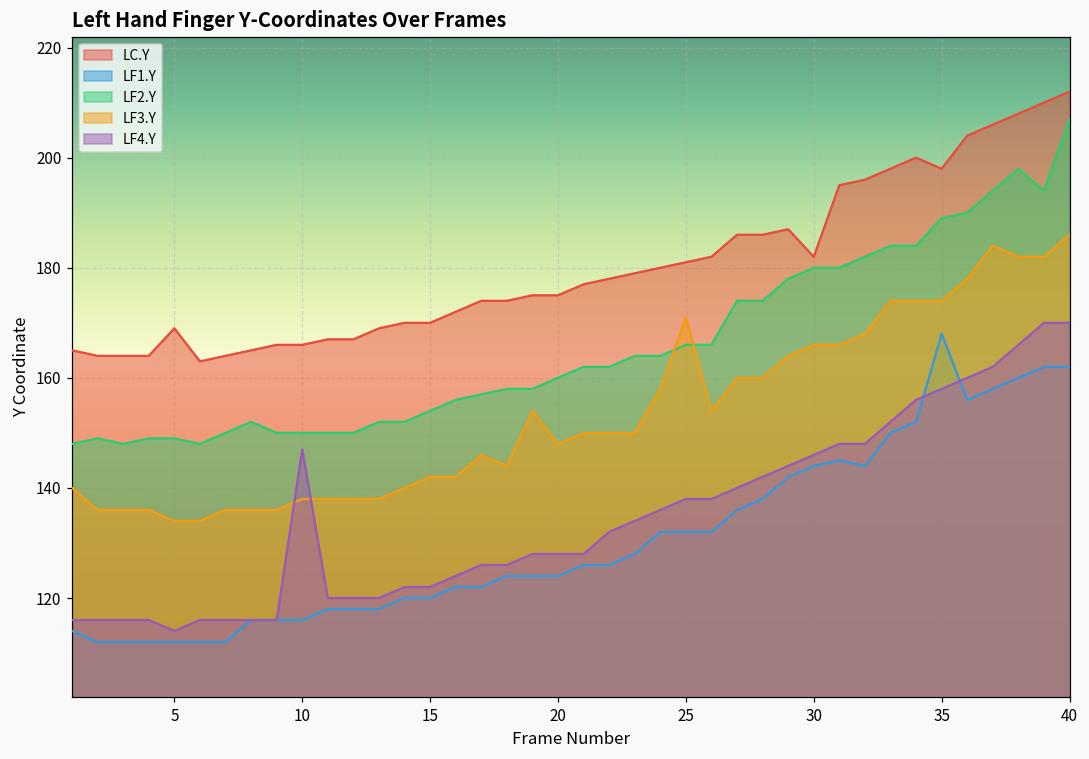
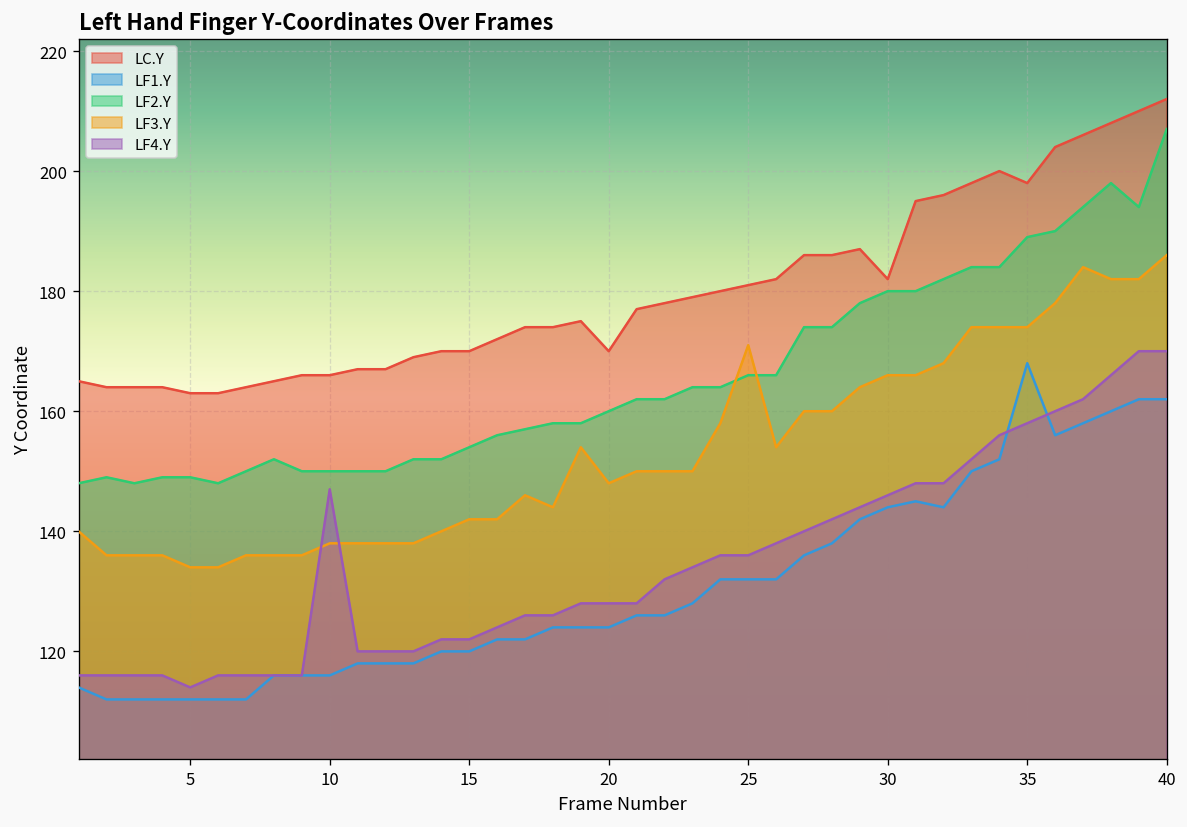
  {
    "LC.Y": {
-     "5": 169,
+     "5": 163,
      "10": 166,
      "15": 170,
-     "20": 175,
+     "20": 170,
      "25": 181,
      "30": 182,
      "35": 198,
      "40": 212
    },
    "LF1.Y": {
      "5": 112,
      "10": 116,
      "15": 120,
      "20": 124,
      "25": 132,
      "30": 144,
      "35": 168,
      "40": 162
    },
    "LF2.Y": {
      "5": 149,
      "10": 150,
      "15": 154,
      "20": 160,
      "25": 166,
      "30": 180,
      "35": 189,
      "40": 207
    },
    "LF3.Y": {
      "5": 134,
      "10": 138,
      "15": 142,
      "20": 148,
      "25": 171,
      "30": 166,
      "35": 174,
      "40": 186
    },
    "LF4.Y": {
      "5": 114,
      "10": 147,
      "15": 122,
      "20": 128,
-     "25": 138,
+     "25": 136,
      "30": 146,
      "35": 158,
      "40": 170
    }
  }
